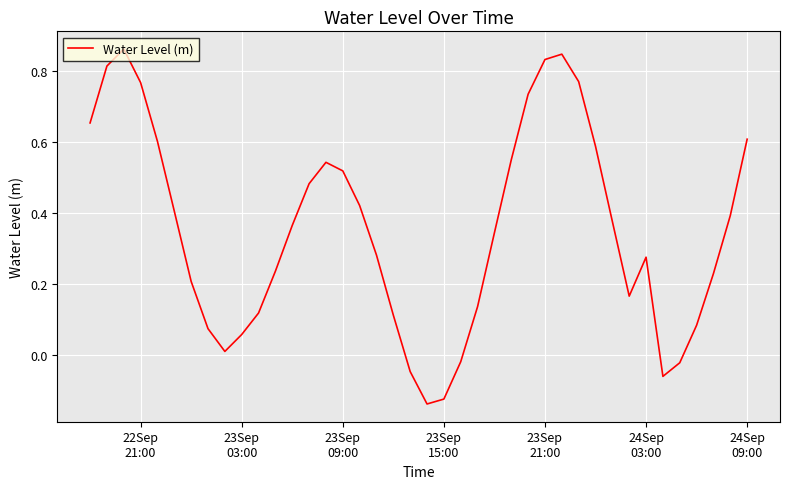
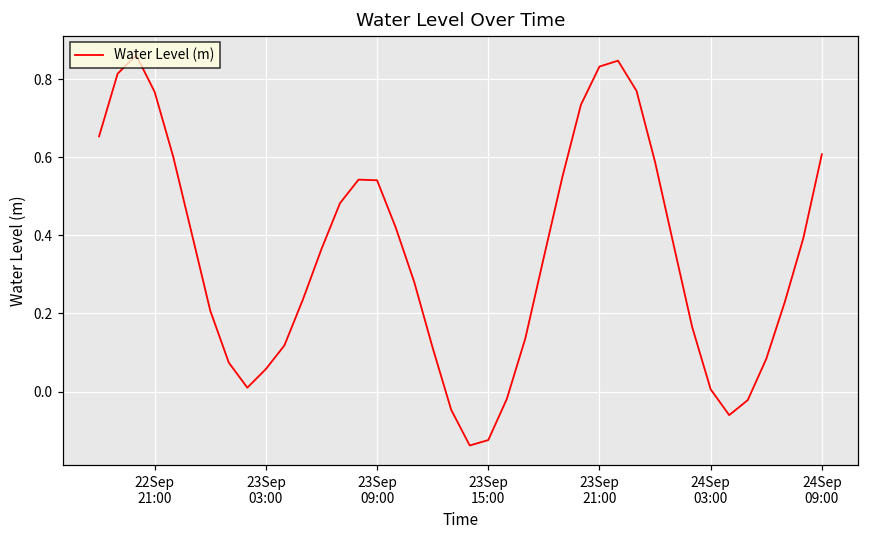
  {
    "22Sep 21:00": 0.77,
    "23Sep 03:00": 0.06,
-   "23Sep 09:00": 0.52,
+   "23Sep 09:00": 0.54,
    "23Sep 15:00": -0.12,
    "23Sep 21:00": 0.83,
-   "24Sep 03:00": 0.28,
+   "24Sep 03:00": 0.01,
    "24Sep 09:00": 0.61
  }
